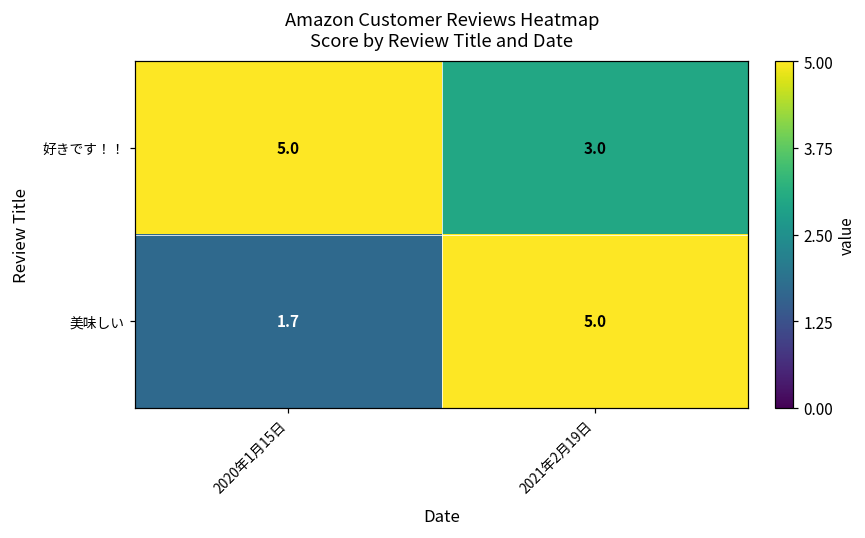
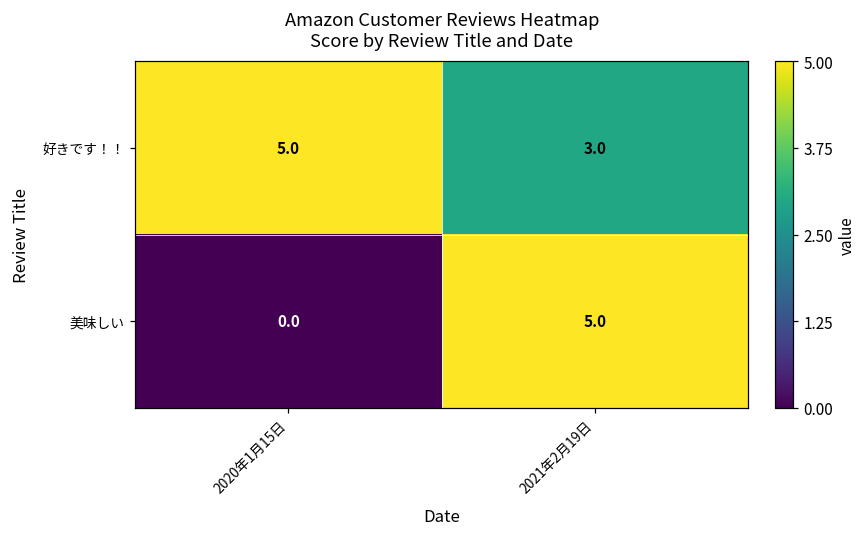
  {
    "好きです！！": {
      "2020年1月15日": 5.0,
      "2021年2月19日": 3.0
    },
    "美味しい": {
-     "2020年1月15日": 1.7,
+     "2020年1月15日": 0.0,
      "2021年2月19日": 5.0
    }
  }
